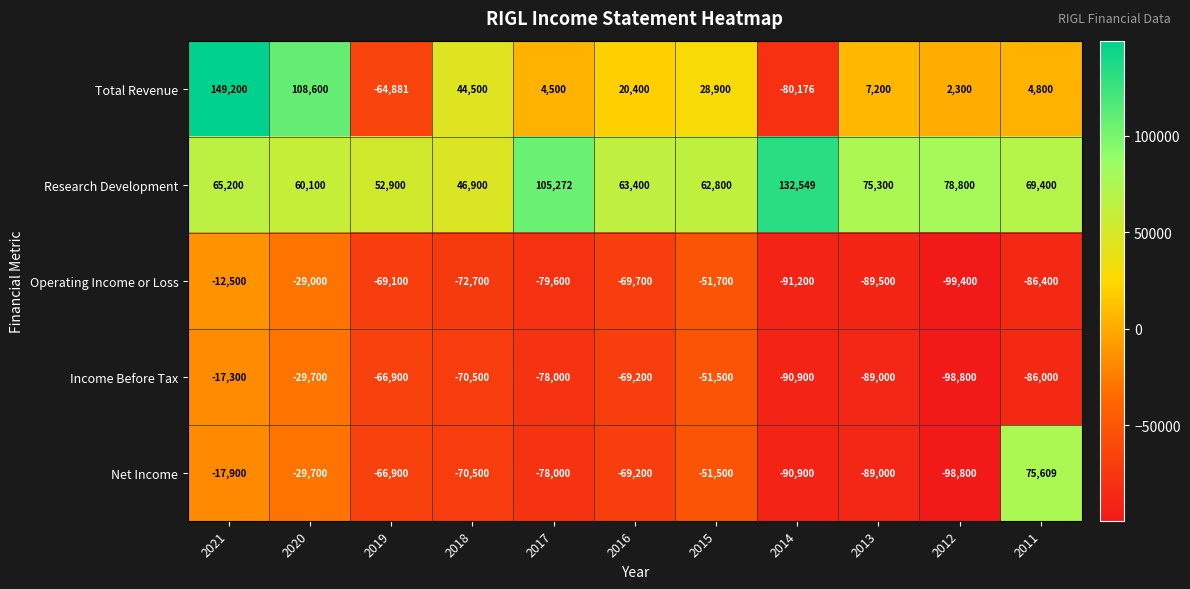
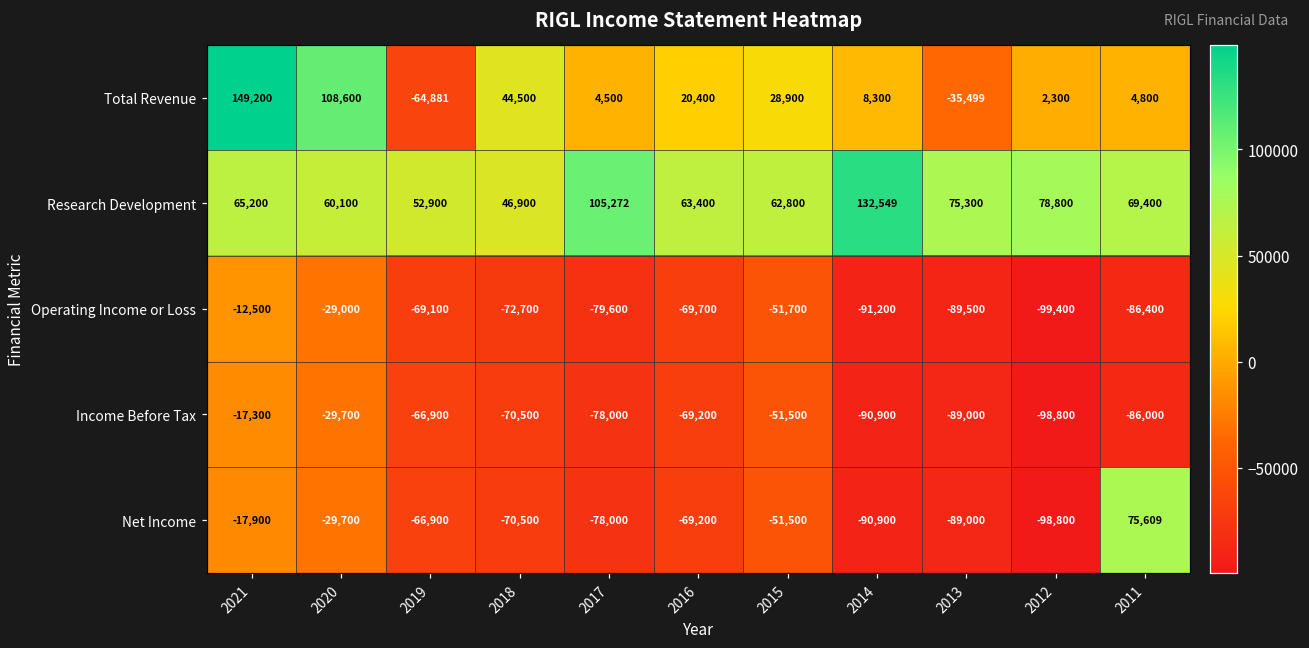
  {
    "Total Revenue": {
      "2021": "149,200",
      "2020": "108,600",
      "2019": "-64,881",
      "2018": "44,500",
      "2017": "4,500",
      "2016": "20,400",
      "2015": "28,900",
-     "2014": "-80,176",
-     "2013": "7,200",
+     "2014": "8,300",
+     "2013": "-35,499",
      "2012": "2,300",
      "2011": "4,800"
    },
    "Research Development": {
      "2021": "65,200",
      "2020": "60,100",
      "2019": "52,900",
      "2018": "46,900",
      "2017": "105,272",
      "2016": "63,400",
      "2015": "62,800",
      "2014": "132,549",
      "2013": "75,300",
      "2012": "78,800",
      "2011": "69,400"
    },
    "Operating Income or Loss": {
      "2021": "-12,500",
      "2020": "-29,000",
      "2019": "-69,100",
      "2018": "-72,700",
      "2017": "-79,600",
      "2016": "-69,700",
      "2015": "-51,700",
      "2014": "-91,200",
      "2013": "-89,500",
      "2012": "-99,400",
      "2011": "-86,400"
    },
    "Income Before Tax": {
      "2021": "-17,300",
      "2020": "-29,700",
      "2019": "-66,900",
      "2018": "-70,500",
      "2017": "-78,000",
      "2016": "-69,200",
      "2015": "-51,500",
      "2014": "-90,900",
      "2013": "-89,000",
      "2012": "-98,800",
      "2011": "-86,000"
    },
    "Net Income": {
      "2021": "-17,900",
      "2020": "-29,700",
      "2019": "-66,900",
      "2018": "-70,500",
      "2017": "-78,000",
      "2016": "-69,200",
      "2015": "-51,500",
      "2014": "-90,900",
      "2013": "-89,000",
      "2012": "-98,800",
      "2011": "75,609"
    }
  }
